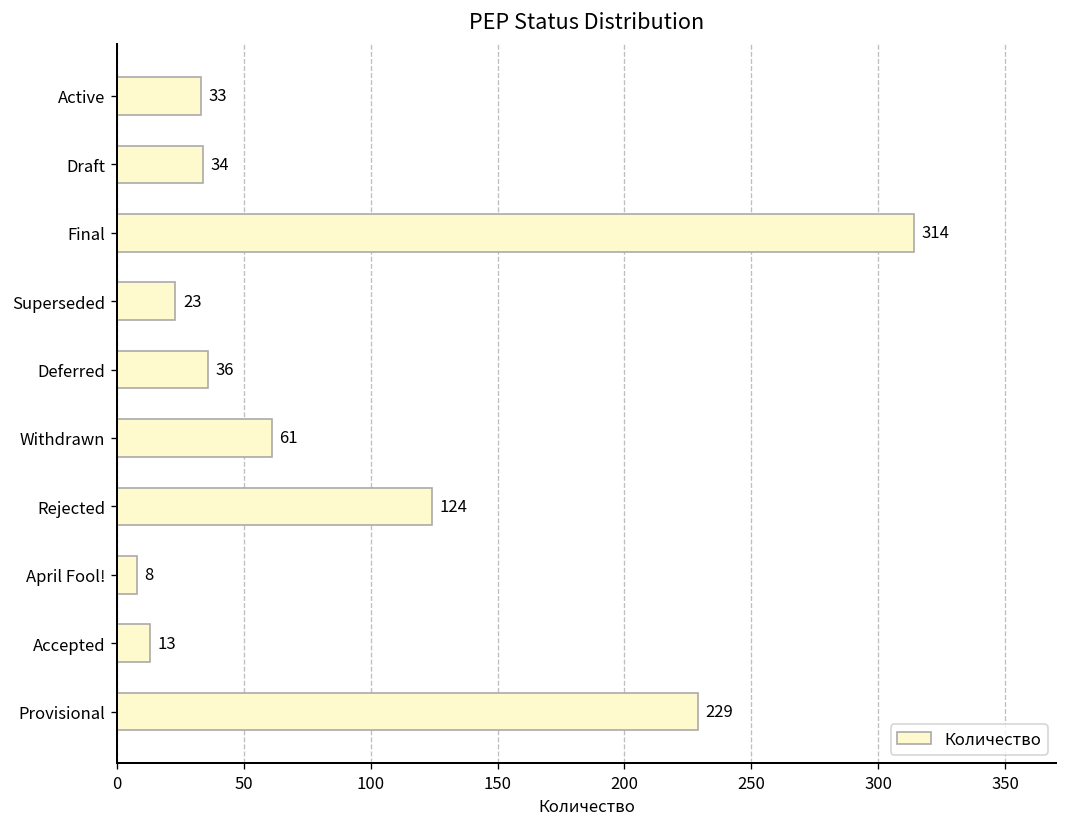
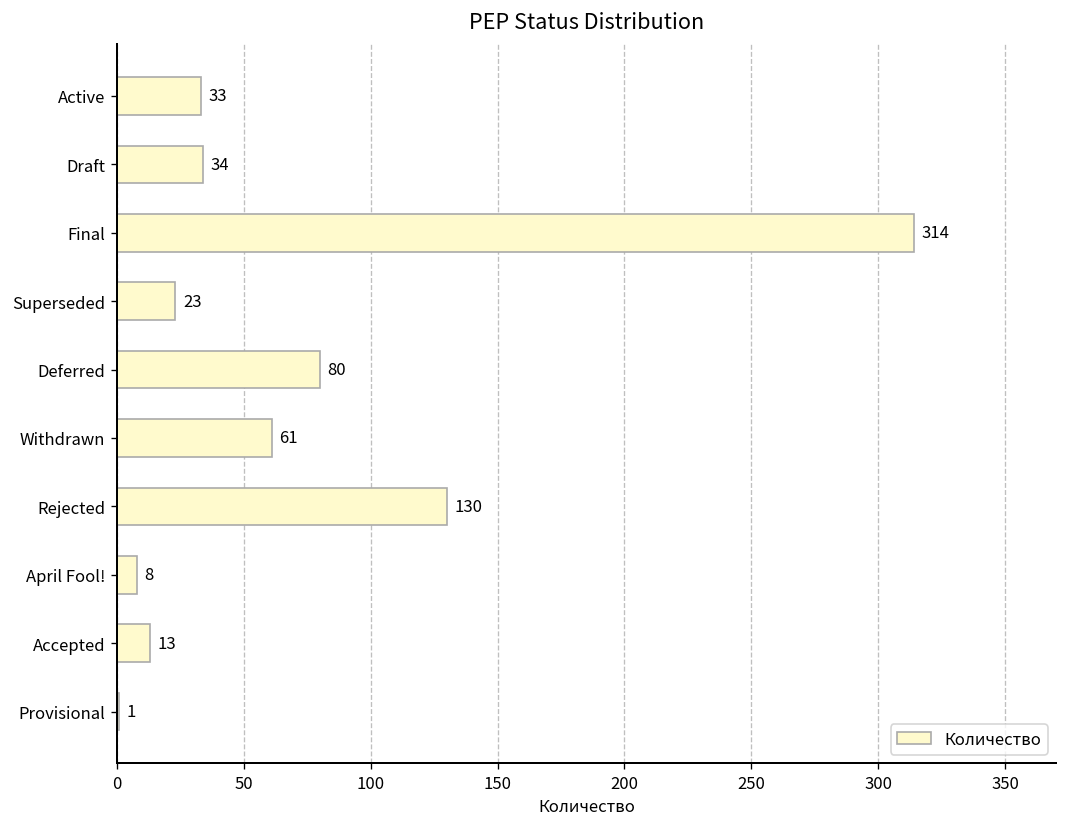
  {
    "Active": 33,
    "Draft": 34,
    "Final": 314,
    "Superseded": 23,
-   "Deferred": 36,
+   "Deferred": 80,
    "Withdrawn": 61,
-   "Rejected": 124,
+   "Rejected": 130,
    "April Fool!": 8,
    "Accepted": 13,
-   "Provisional": 229
+   "Provisional": 1
  }
